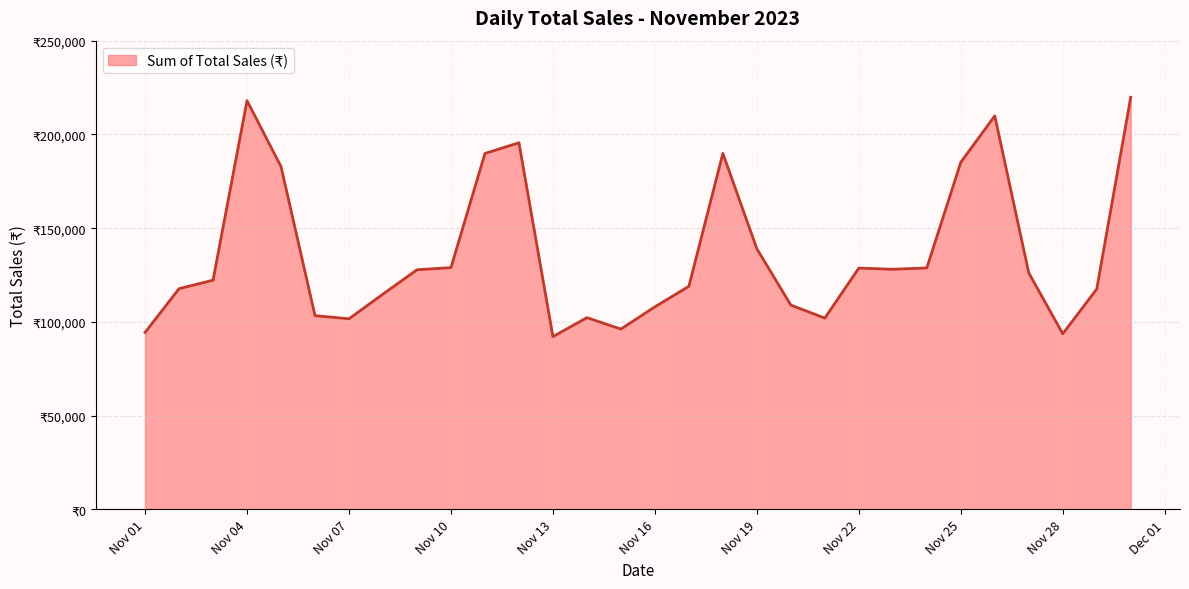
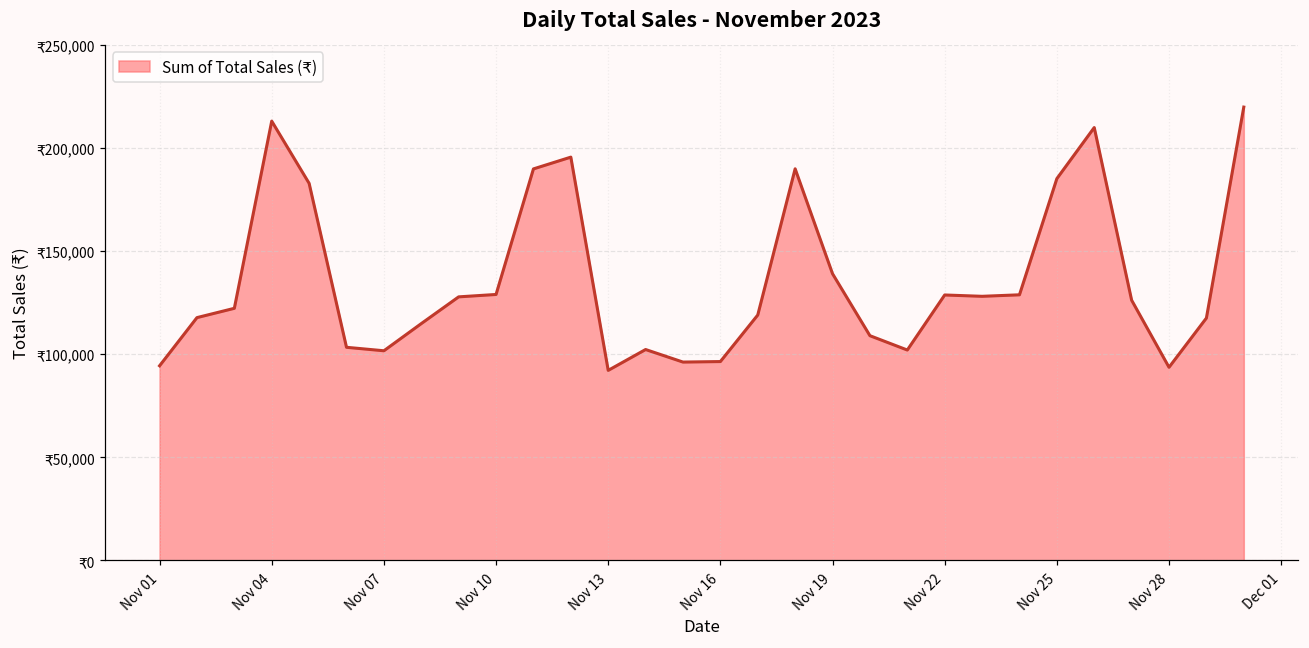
  {
    "Nov 01": "₹94,000",
-   "Nov 04": "₹218,000",
+   "Nov 04": "₹213,000",
    "Nov 07": "₹102,000",
    "Nov 10": "₹129,000",
    "Nov 13": "₹92,000",
-   "Nov 16": "₹108,000",
+   "Nov 16": "₹96,000",
    "Nov 19": "₹139,000",
    "Nov 22": "₹129,000",
    "Nov 25": "₹185,000",
    "Nov 28": "₹94,000"
  }
